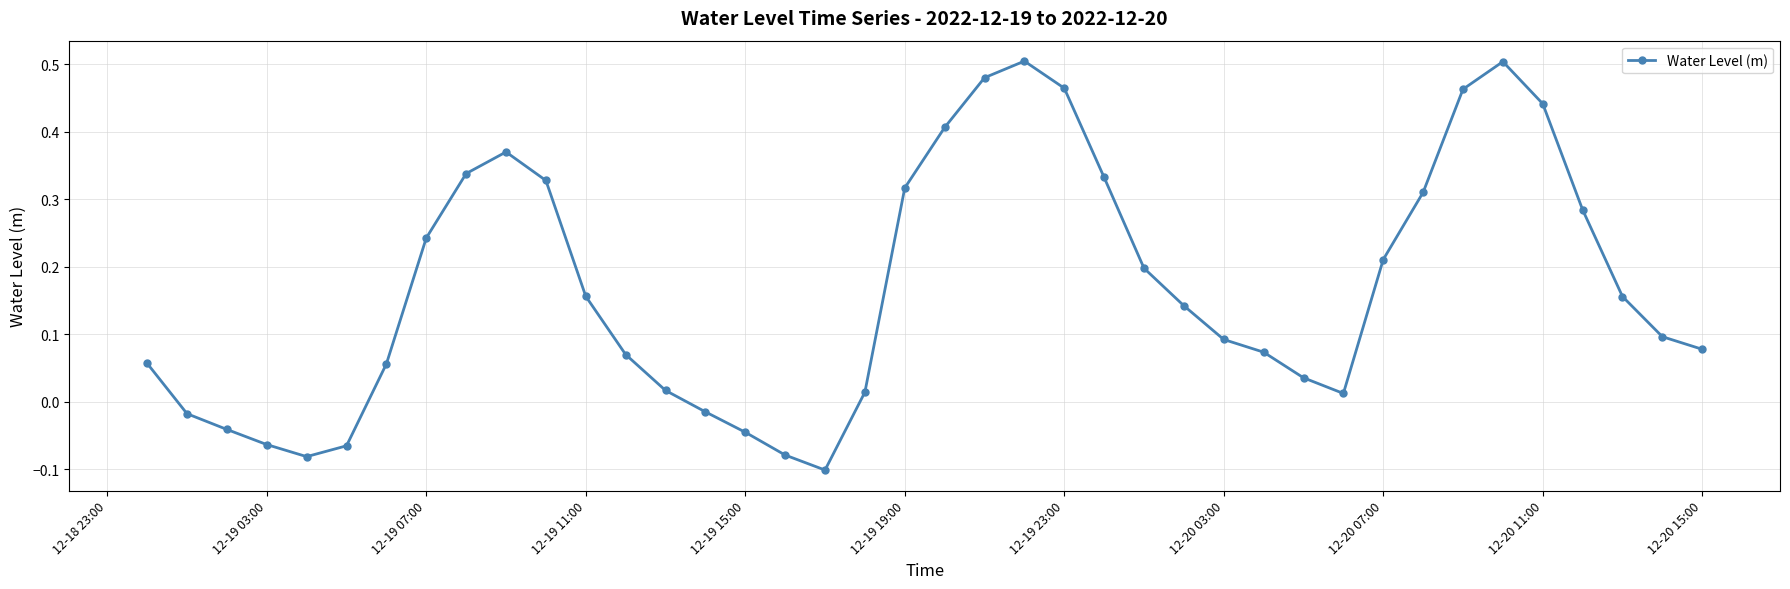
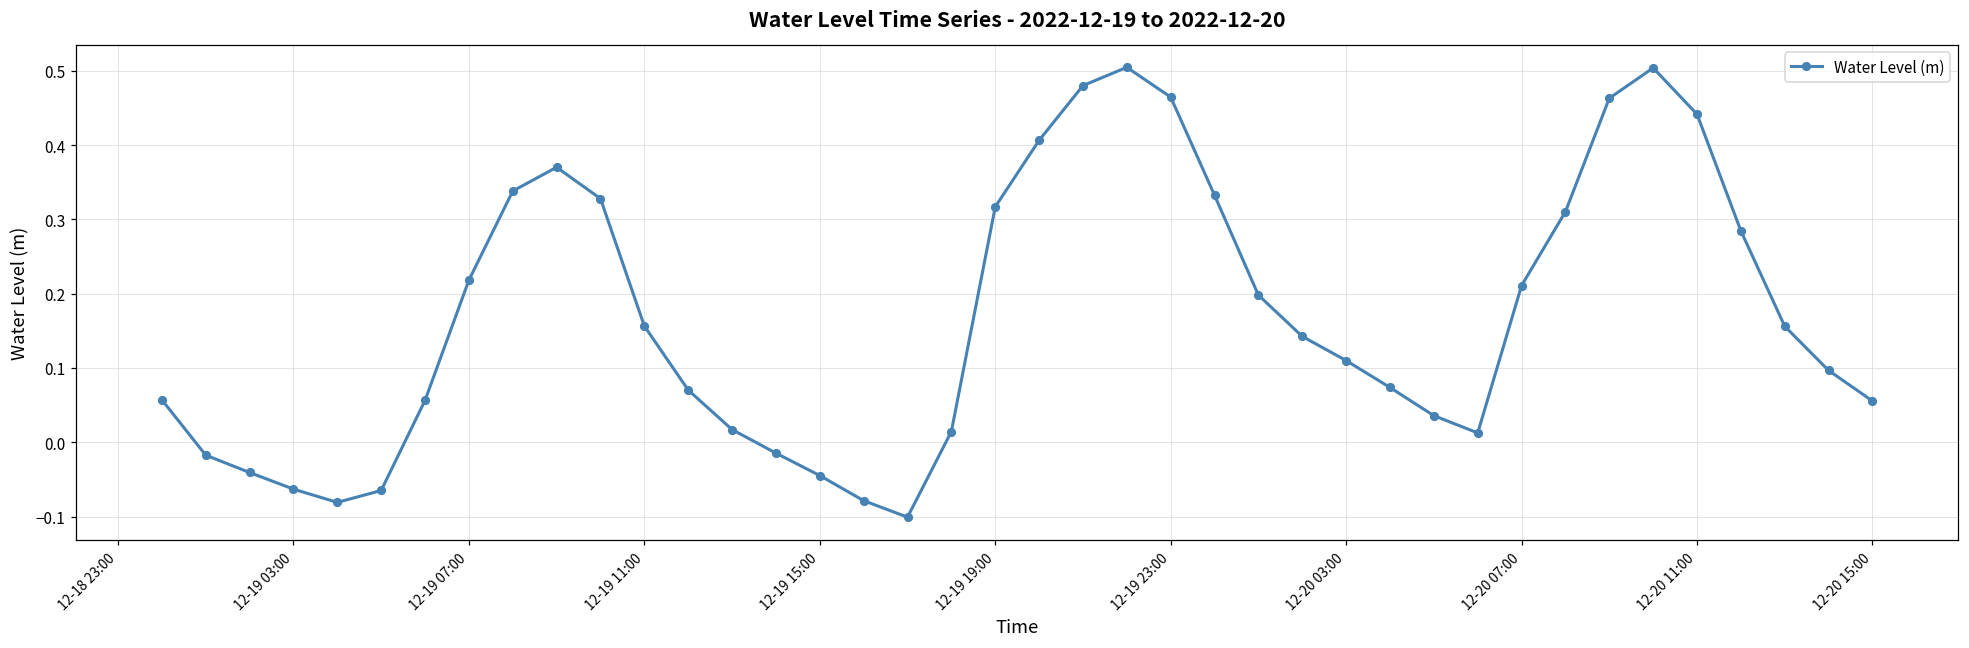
  {
    "12-19 03:00": -0.06,
-   "12-19 07:00": 0.24,
+   "12-19 07:00": 0.22,
    "12-19 11:00": 0.16,
    "12-19 15:00": -0.04,
    "12-19 19:00": 0.32,
    "12-19 23:00": 0.46,
-   "12-20 03:00": 0.09,
+   "12-20 03:00": 0.11,
    "12-20 07:00": 0.21,
    "12-20 11:00": 0.44,
-   "12-20 15:00": 0.08
+   "12-20 15:00": 0.06
  }
